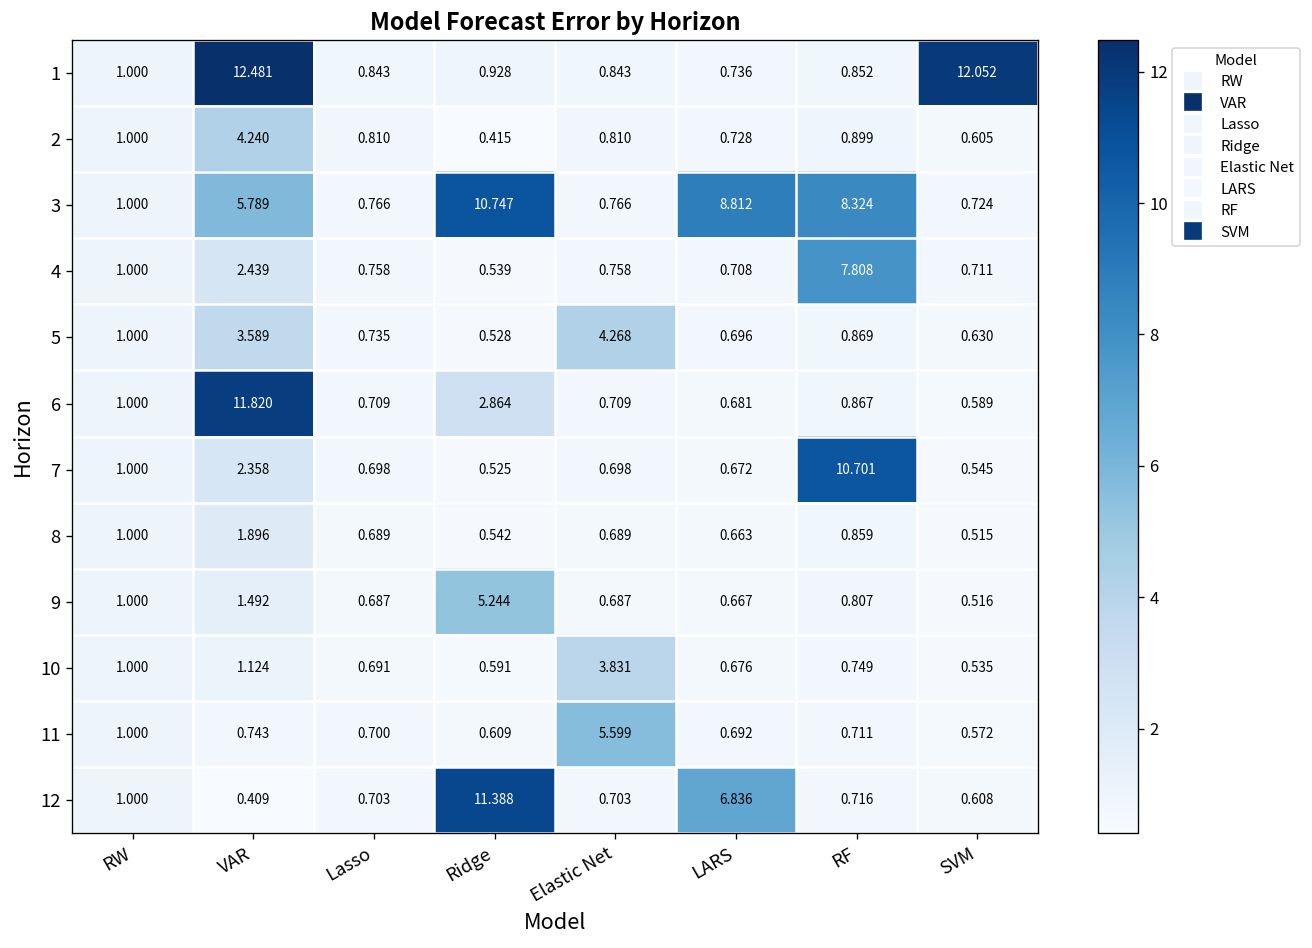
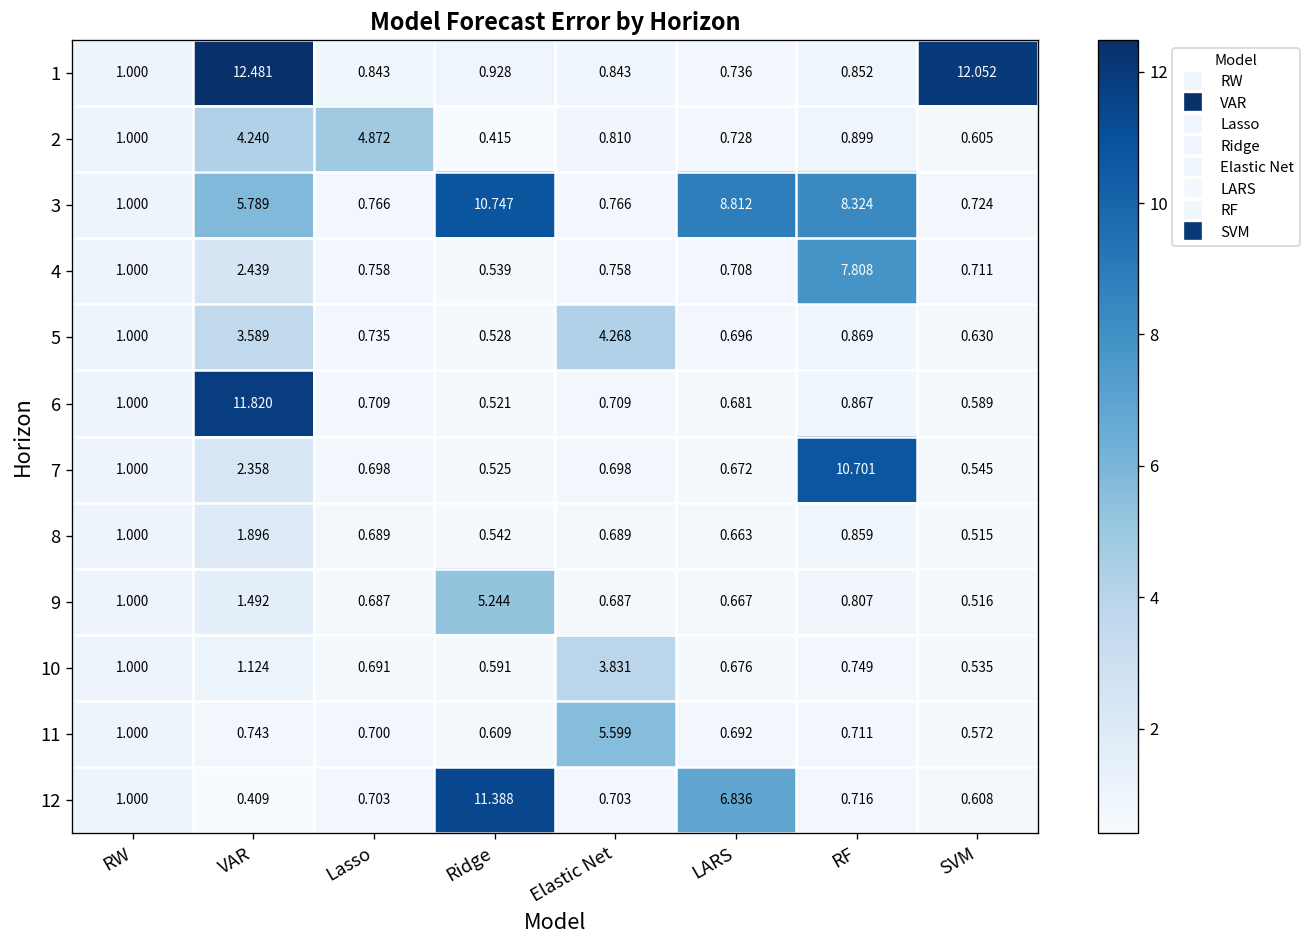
  {
    "1": {
      "RW": 1.000,
      "VAR": 12.481,
      "Lasso": 0.843,
      "Ridge": 0.928,
      "Elastic Net": 0.843,
      "LARS": 0.736,
      "RF": 0.852,
      "SVM": 12.052
    },
    "2": {
      "RW": 1.000,
      "VAR": 4.240,
-     "Lasso": 0.810,
+     "Lasso": 4.872,
      "Ridge": 0.415,
      "Elastic Net": 0.810,
      "LARS": 0.728,
      "RF": 0.899,
      "SVM": 0.605
    },
    "3": {
      "RW": 1.000,
      "VAR": 5.789,
      "Lasso": 0.766,
      "Ridge": 10.747,
      "Elastic Net": 0.766,
      "LARS": 8.812,
      "RF": 8.324,
      "SVM": 0.724
    },
    "4": {
      "RW": 1.000,
      "VAR": 2.439,
      "Lasso": 0.758,
      "Ridge": 0.539,
      "Elastic Net": 0.758,
      "LARS": 0.708,
      "RF": 7.808,
      "SVM": 0.711
    },
    "5": {
      "RW": 1.000,
      "VAR": 3.589,
      "Lasso": 0.735,
      "Ridge": 0.528,
      "Elastic Net": 4.268,
      "LARS": 0.696,
      "RF": 0.869,
      "SVM": 0.630
    },
    "6": {
      "RW": 1.000,
      "VAR": 11.820,
      "Lasso": 0.709,
-     "Ridge": 2.864,
+     "Ridge": 0.521,
      "Elastic Net": 0.709,
      "LARS": 0.681,
      "RF": 0.867,
      "SVM": 0.589
    },
    "7": {
      "RW": 1.000,
      "VAR": 2.358,
      "Lasso": 0.698,
      "Ridge": 0.525,
      "Elastic Net": 0.698,
      "LARS": 0.672,
      "RF": 10.701,
      "SVM": 0.545
    },
    "8": {
      "RW": 1.000,
      "VAR": 1.896,
      "Lasso": 0.689,
      "Ridge": 0.542,
      "Elastic Net": 0.689,
      "LARS": 0.663,
      "RF": 0.859,
      "SVM": 0.515
    },
    "9": {
      "RW": 1.000,
      "VAR": 1.492,
      "Lasso": 0.687,
      "Ridge": 5.244,
      "Elastic Net": 0.687,
      "LARS": 0.667,
      "RF": 0.807,
      "SVM": 0.516
    },
    "10": {
      "RW": 1.000,
      "VAR": 1.124,
      "Lasso": 0.691,
      "Ridge": 0.591,
      "Elastic Net": 3.831,
      "LARS": 0.676,
      "RF": 0.749,
      "SVM": 0.535
    },
    "11": {
      "RW": 1.000,
      "VAR": 0.743,
      "Lasso": 0.700,
      "Ridge": 0.609,
      "Elastic Net": 5.599,
      "LARS": 0.692,
      "RF": 0.711,
      "SVM": 0.572
    },
    "12": {
      "RW": 1.000,
      "VAR": 0.409,
      "Lasso": 0.703,
      "Ridge": 11.388,
      "Elastic Net": 0.703,
      "LARS": 6.836,
      "RF": 0.716,
      "SVM": 0.608
    }
  }
